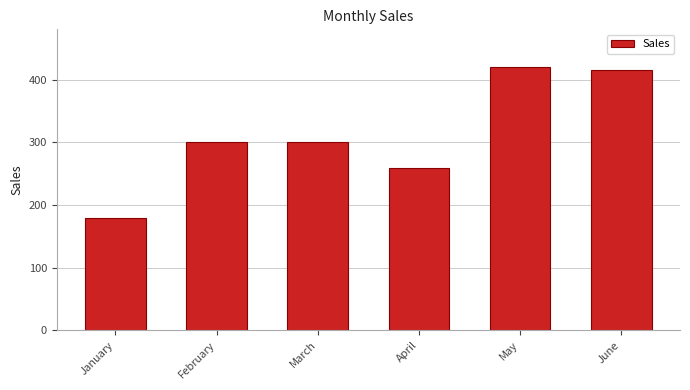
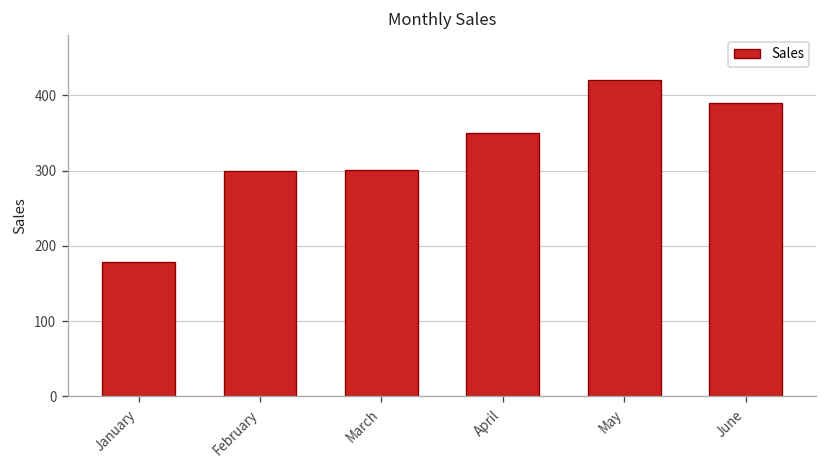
  {
    "January": 180,
    "February": 300,
    "March": 300,
-   "April": 260,
+   "April": 350,
    "May": 420,
-   "June": 420
+   "June": 390
  }
